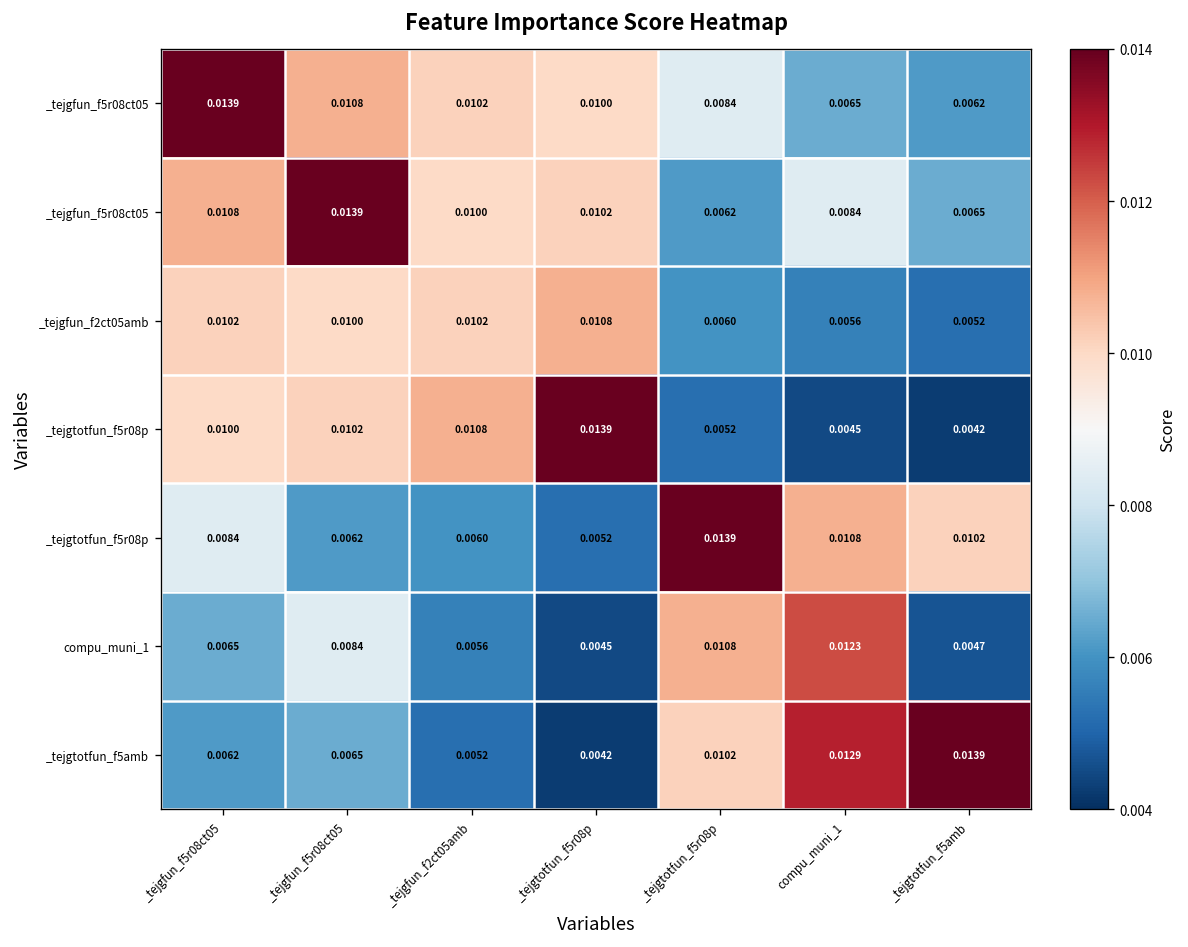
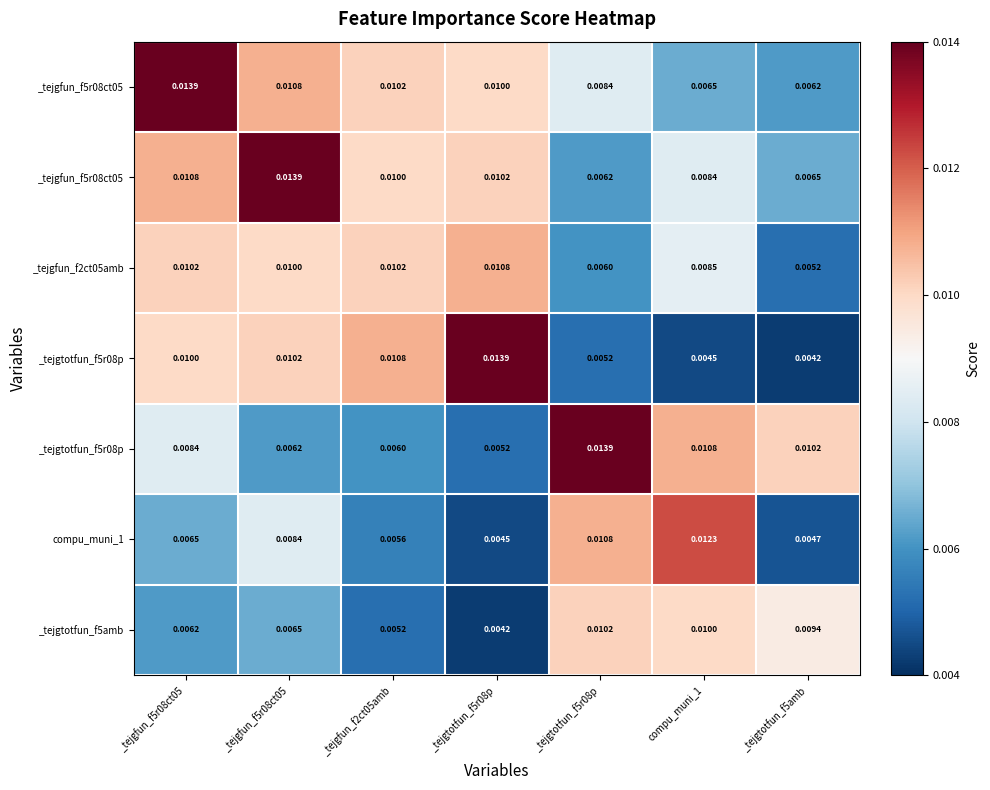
  {
    "_tejgfun_f2ct05amb": {
      "_tejgfun_f2ct05amb": 0.0102,
-     "compu_muni_1": 0.0056,
+     "compu_muni_1": 0.0085,
      "_tejgtotfun_f5amb": 0.0052
    },
    "compu_muni_1": {
      "_tejgfun_f2ct05amb": 0.0056,
      "compu_muni_1": 0.0123,
      "_tejgtotfun_f5amb": 0.0047
    },
    "_tejgtotfun_f5amb": {
      "_tejgfun_f2ct05amb": 0.0052,
-     "compu_muni_1": 0.0129,
-     "_tejgtotfun_f5amb": 0.0139
+     "compu_muni_1": 0.0100,
+     "_tejgtotfun_f5amb": 0.0094
    }
  }
